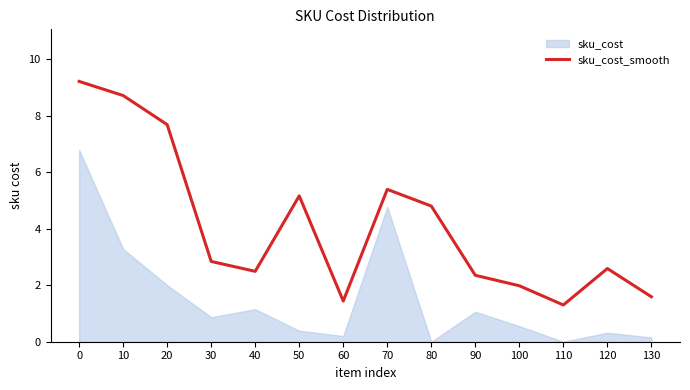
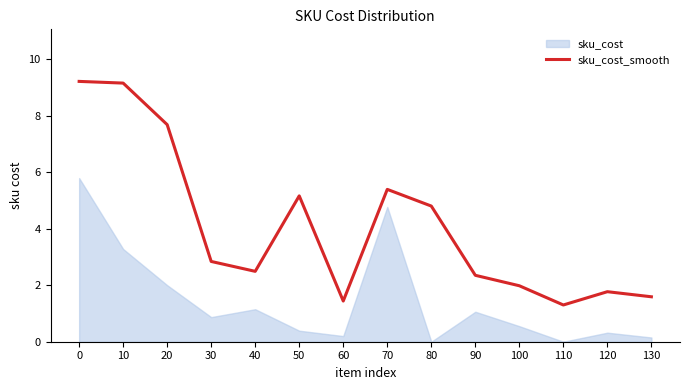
  {
    "sku_cost": {
-     "0": 6.8,
+     "0": 5.8,
      "10": 3.3,
      "20": 2.0,
      "30": 0.9,
      "40": 1.2,
      "50": 0.4,
      "60": 0.2,
      "70": 4.8,
      "80": 0.0,
      "90": 1.1,
      "100": 0.6,
      "110": 0.0,
      "120": 0.3,
      "130": 0.2
    },
    "sku_cost_smooth": {
      "0": 9.2,
-     "10": 8.7,
+     "10": 9.2,
      "20": 7.7,
      "30": 2.8,
      "40": 2.5,
      "50": 5.2,
      "60": 1.4,
      "70": 5.4,
      "80": 4.8,
      "90": 2.4,
      "100": 2.0,
      "110": 1.3,
-     "120": 2.6,
+     "120": 1.8,
      "130": 1.6
    }
  }
